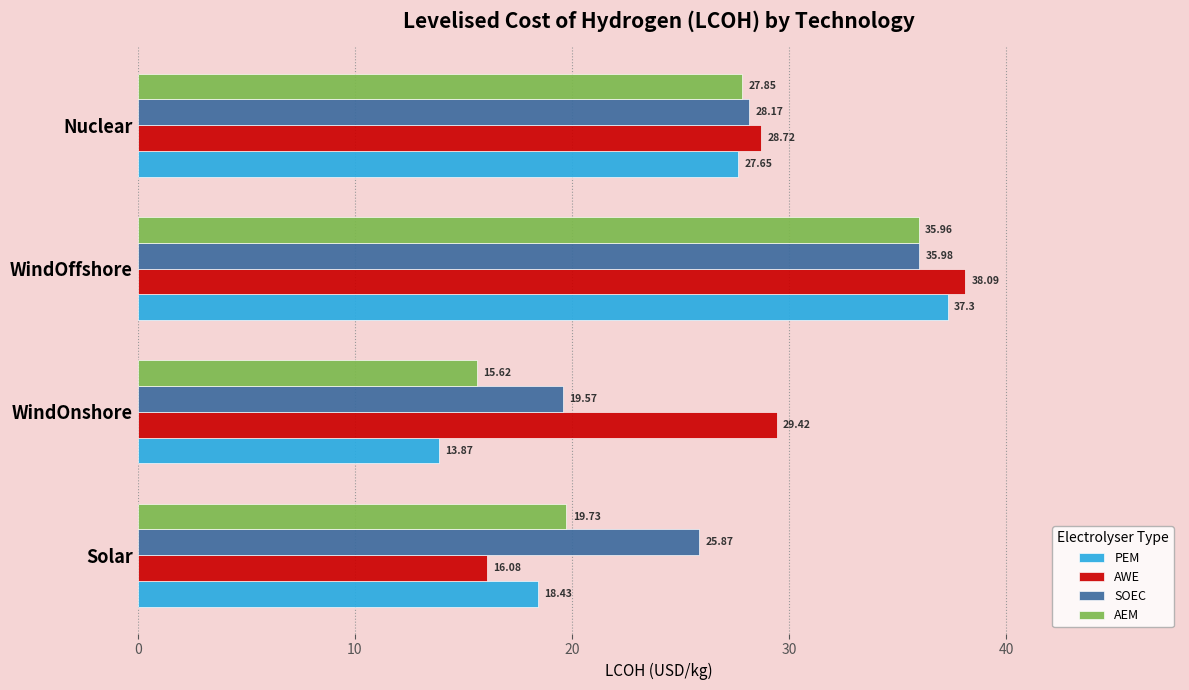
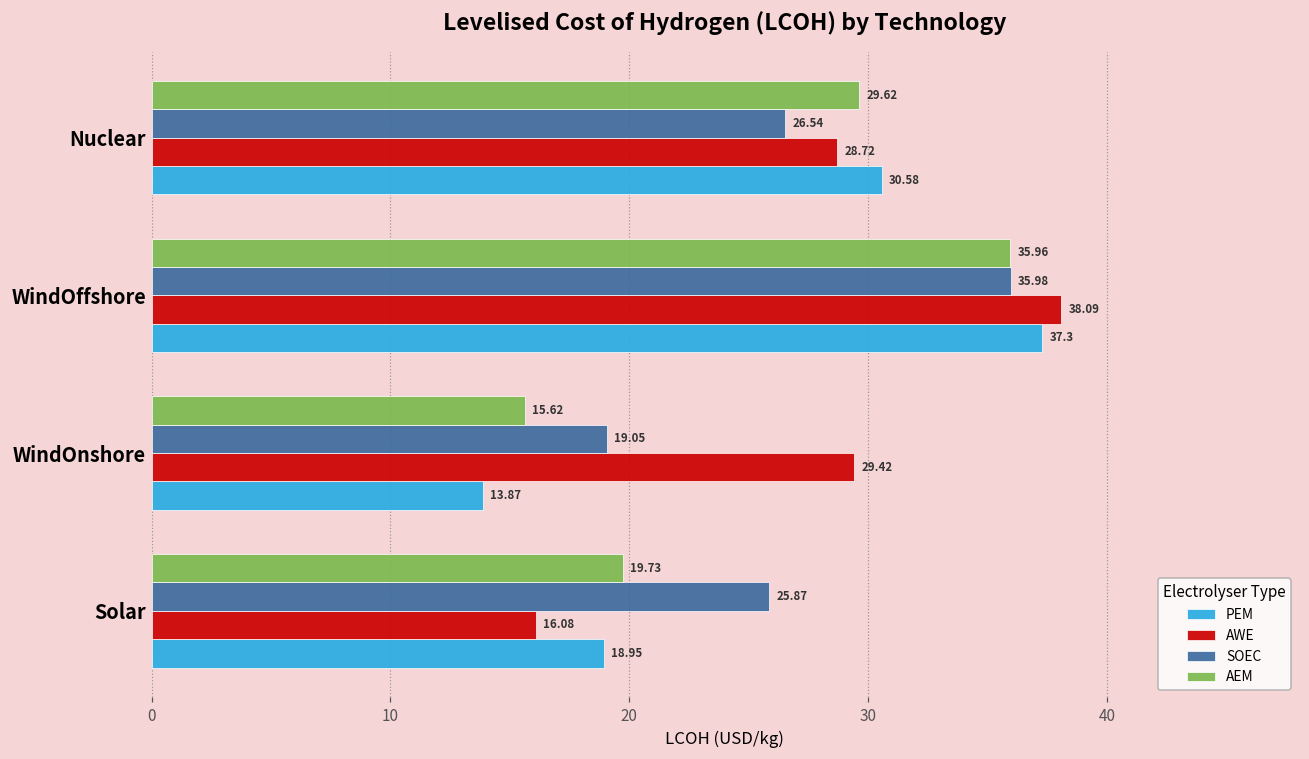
  {
    "PEM": {
-     "Nuclear": 27.65,
+     "Nuclear": 30.58,
      "WindOffshore": 37.3,
      "WindOnshore": 13.87,
-     "Solar": 18.43
+     "Solar": 18.95
    },
    "AWE": {
      "Nuclear": 28.72,
      "WindOffshore": 38.09,
      "WindOnshore": 29.42,
      "Solar": 16.08
    },
    "SOEC": {
-     "Nuclear": 28.17,
+     "Nuclear": 26.54,
      "WindOffshore": 35.98,
-     "WindOnshore": 19.57,
+     "WindOnshore": 19.05,
      "Solar": 25.87
    },
    "AEM": {
-     "Nuclear": 27.85,
+     "Nuclear": 29.62,
      "WindOffshore": 35.96,
      "WindOnshore": 15.62,
      "Solar": 19.73
    }
  }
